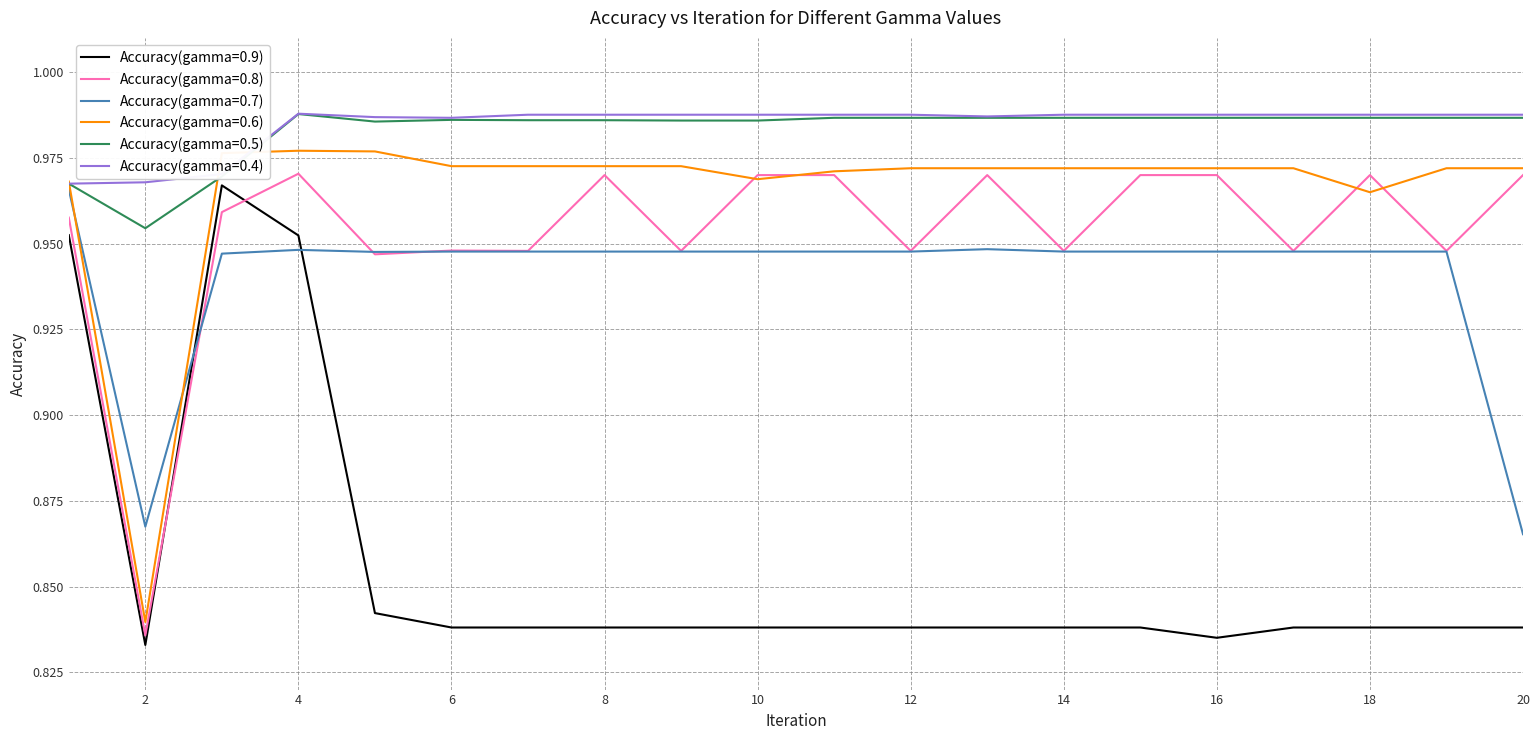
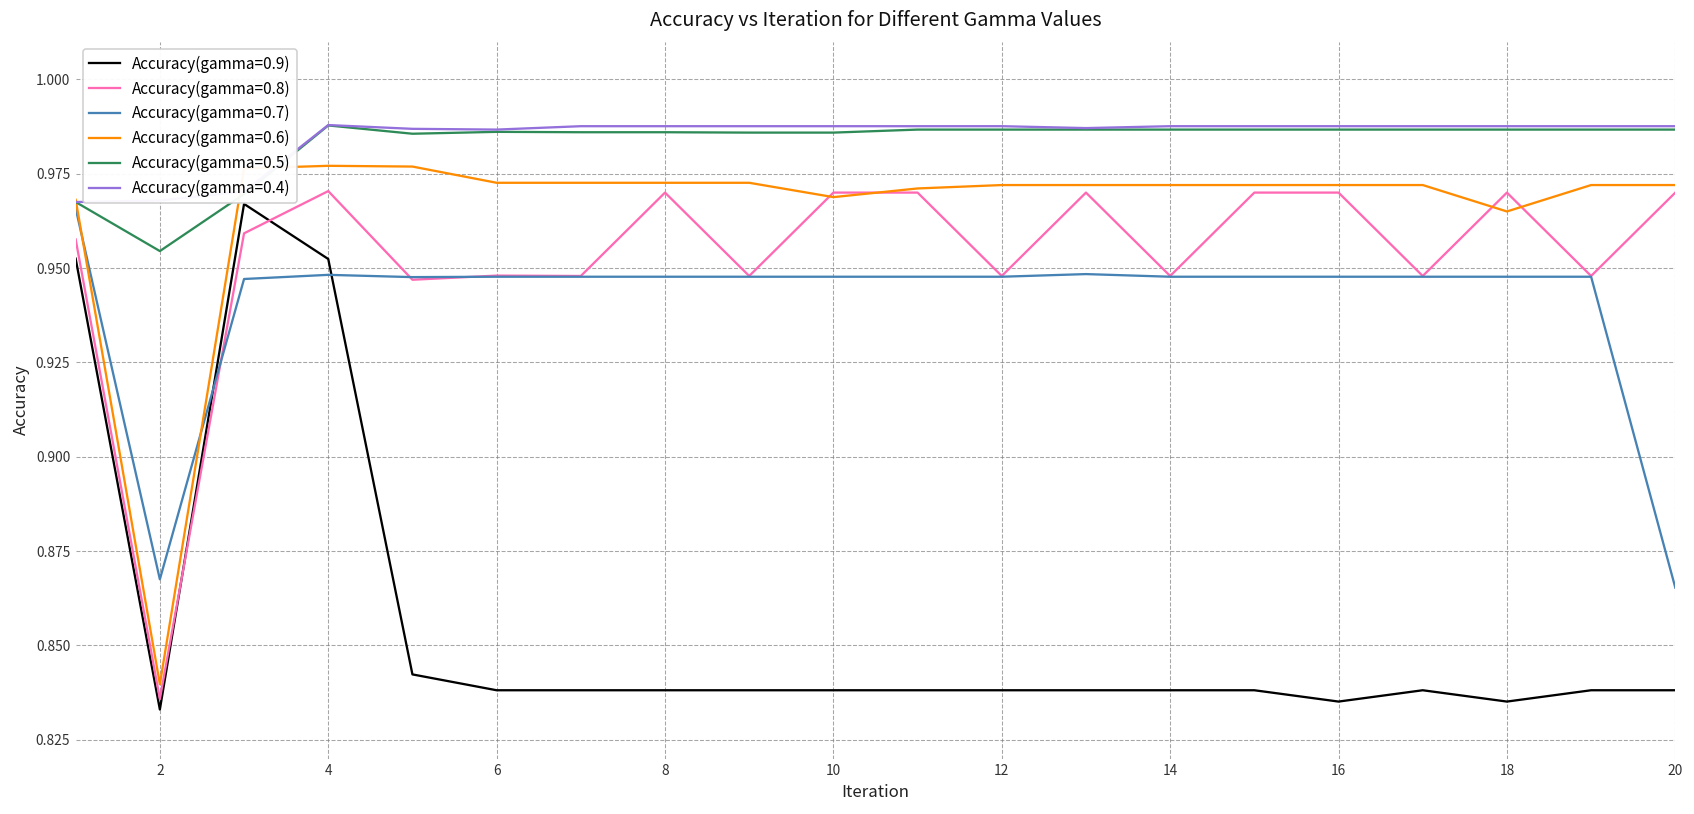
  {
    "Accuracy(gamma=0.9)": {
      "2": 0.833,
      "4": 0.952,
      "6": 0.838,
      "8": 0.838,
      "10": 0.838,
      "12": 0.838,
      "14": 0.838,
      "16": 0.835,
-     "18": 0.838,
+     "18": 0.835,
      "20": 0.838
    },
    "Accuracy(gamma=0.8)": {
      "2": 0.836,
      "4": 0.970,
      "8": 0.970,
      "10": 0.970,
      "16": 0.970,
      "18": 0.970,
      "20": 0.970
    },
    "Accuracy(gamma=0.7)": {
      "2": 0.868,
      "4": 0.948,
      "8": 0.948,
      "10": 0.948,
      "16": 0.948,
      "18": 0.948,
      "20": 0.865
    },
    "Accuracy(gamma=0.6)": {
      "2": 0.840,
      "4": 0.977,
      "6": 0.973,
      "8": 0.973,
      "10": 0.969,
      "12": 0.972,
      "14": 0.972,
      "16": 0.972,
      "18": 0.965,
      "20": 0.972
    },
    "Accuracy(gamma=0.5)": {
      "2": 0.955,
      "8": 0.986,
      "10": 0.986,
      "12": 0.987,
      "14": 0.987,
      "16": 0.987,
      "18": 0.987,
      "20": 0.987
    },
    "Accuracy(gamma=0.4)": {
      "2": 0.968,
      "8": 0.988,
      "10": 0.988,
      "12": 0.988,
      "14": 0.988,
      "16": 0.988,
      "18": 0.988,
      "20": 0.988
    }
  }
